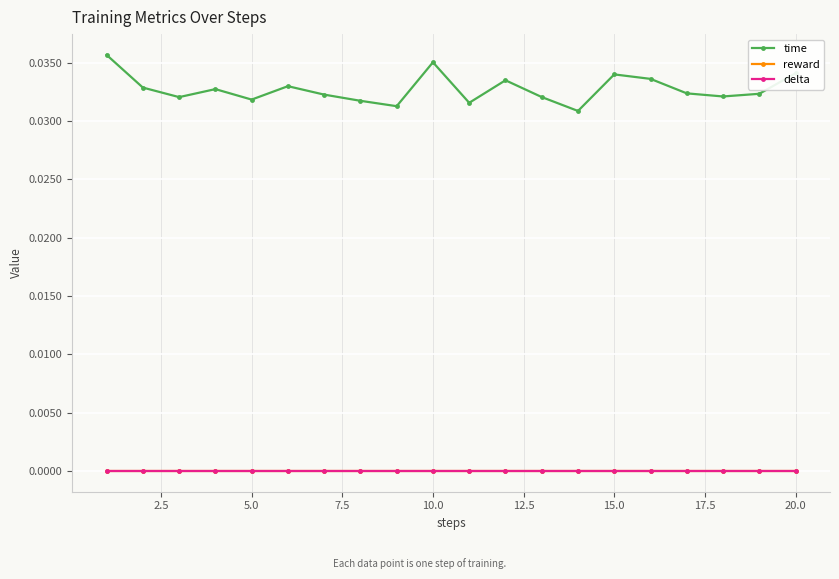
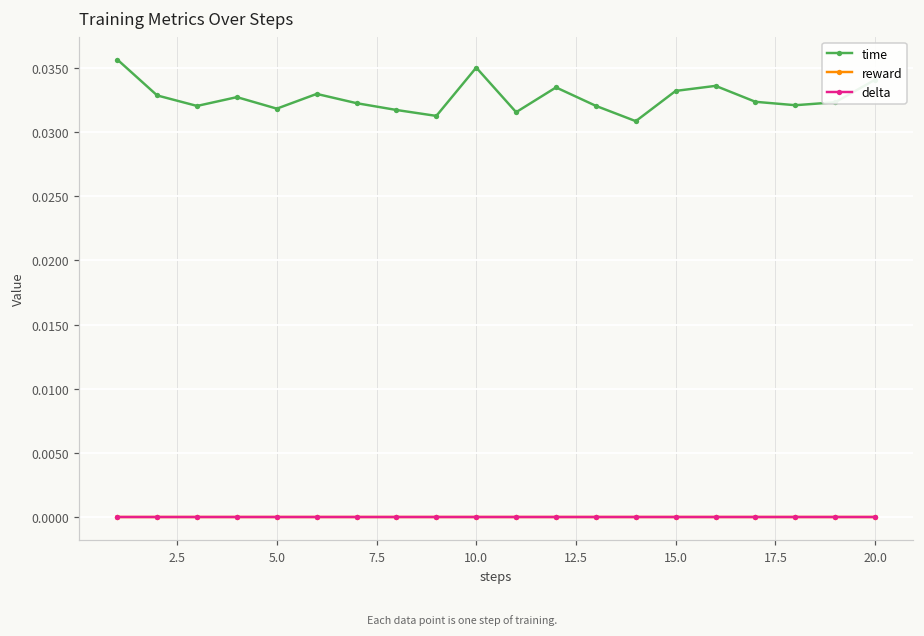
  {
    "time": {
      "5.0": 0.0318,
      "10.0": 0.0350,
-     "15.0": 0.0340
+     "15.0": 0.0332
    },
    "delta": {
      "5.0": 0.0000,
      "10.0": 0.0000,
      "15.0": 0.0000,
      "20.0": 0.0000
    }
  }
